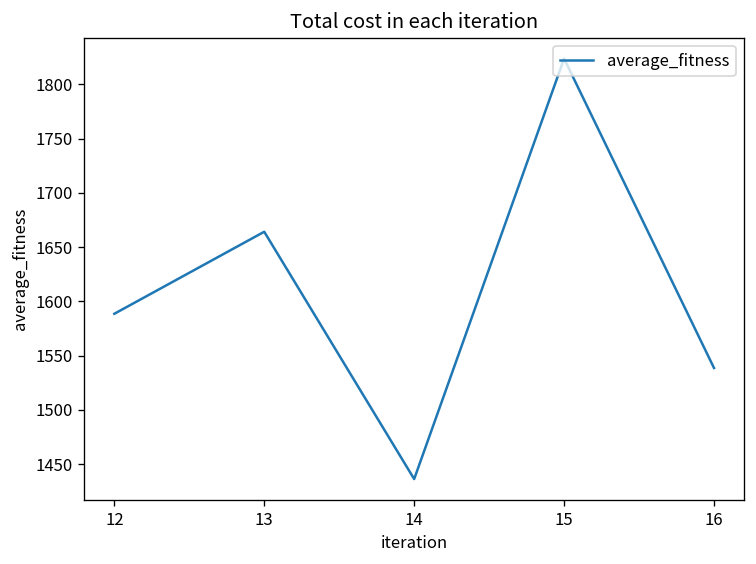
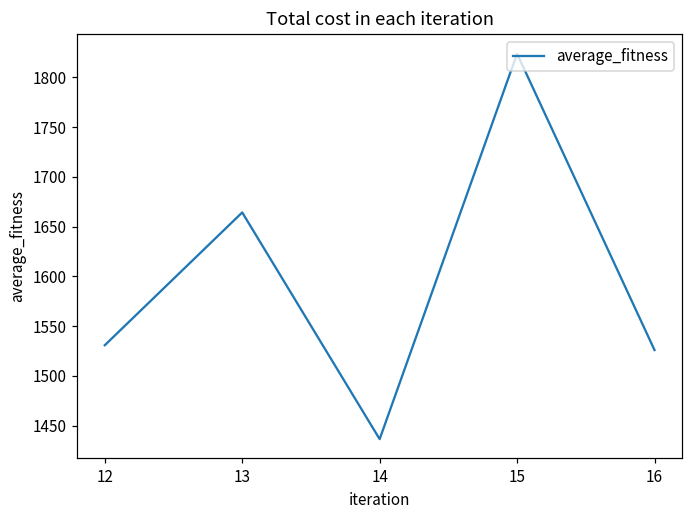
  {
-   "12": 1590,
+   "12": 1530,
    "13": 1660,
    "14": 1440,
-   "16": 1540
+   "16": 1530
  }
